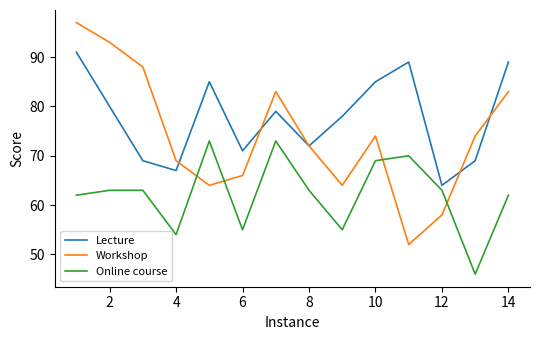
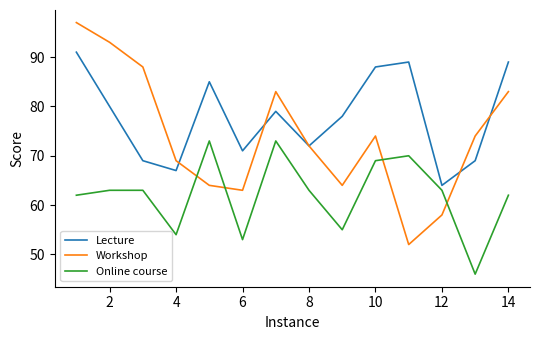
  {
    "Lecture": {
      "2": 80,
      "4": 67,
      "6": 71,
-     "10": 85,
+     "10": 88,
      "12": 64,
      "14": 89
    },
    "Workshop": {
      "2": 93,
      "4": 69,
-     "6": 66,
+     "6": 63,
      "10": 74,
      "12": 58,
      "14": 83
    },
    "Online course": {
      "2": 63,
      "4": 54,
-     "6": 55,
+     "6": 53,
      "8": 63,
      "10": 69,
      "12": 63,
      "14": 62
    }
  }
